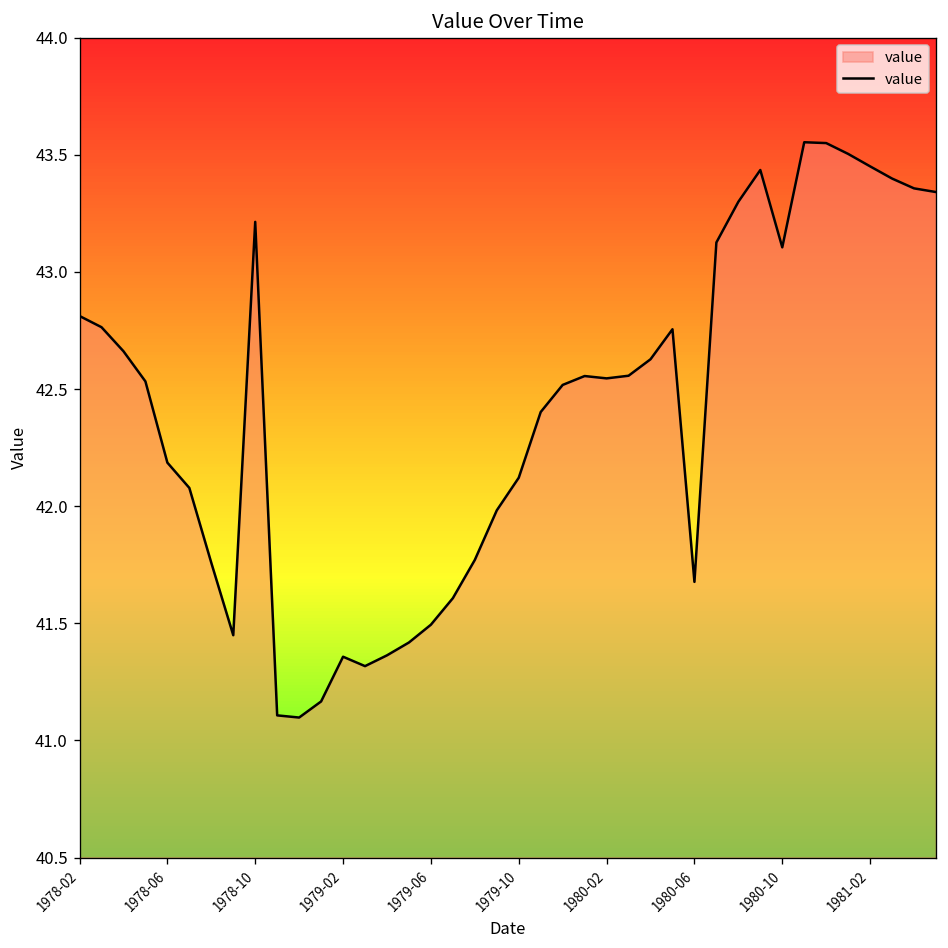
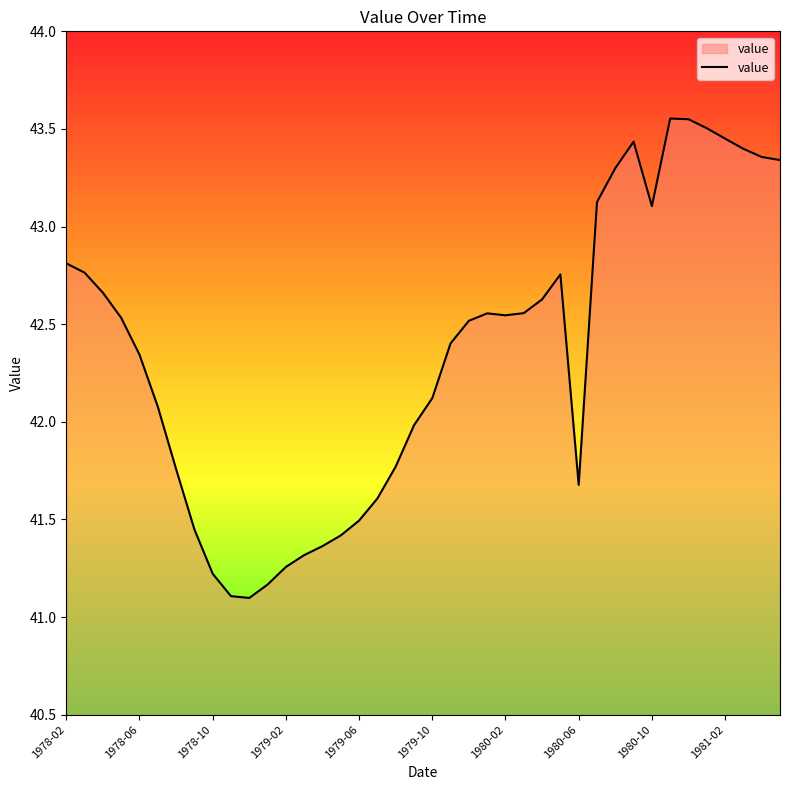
  {
    "1978-02": 42.81,
-   "1978-06": 42.19,
-   "1978-10": 43.21,
-   "1979-02": 41.36,
+   "1978-06": 42.34,
+   "1978-10": 41.22,
+   "1979-02": 41.26,
    "1979-06": 41.49,
    "1979-10": 42.12,
    "1980-02": 42.55,
    "1980-06": 41.68,
    "1980-10": 43.10,
    "1981-02": 43.45
  }
